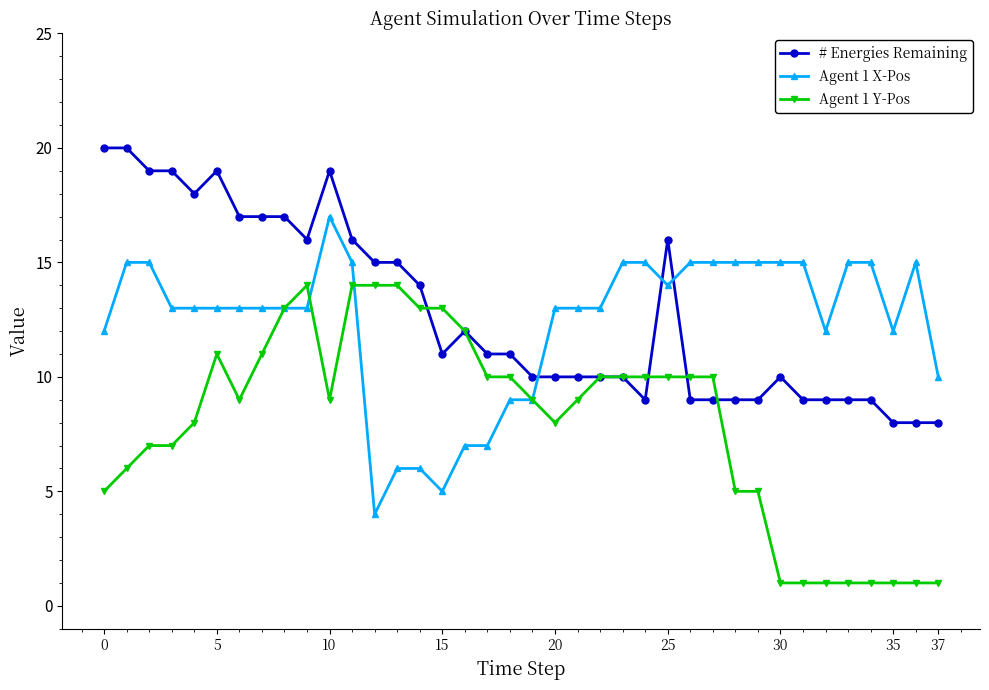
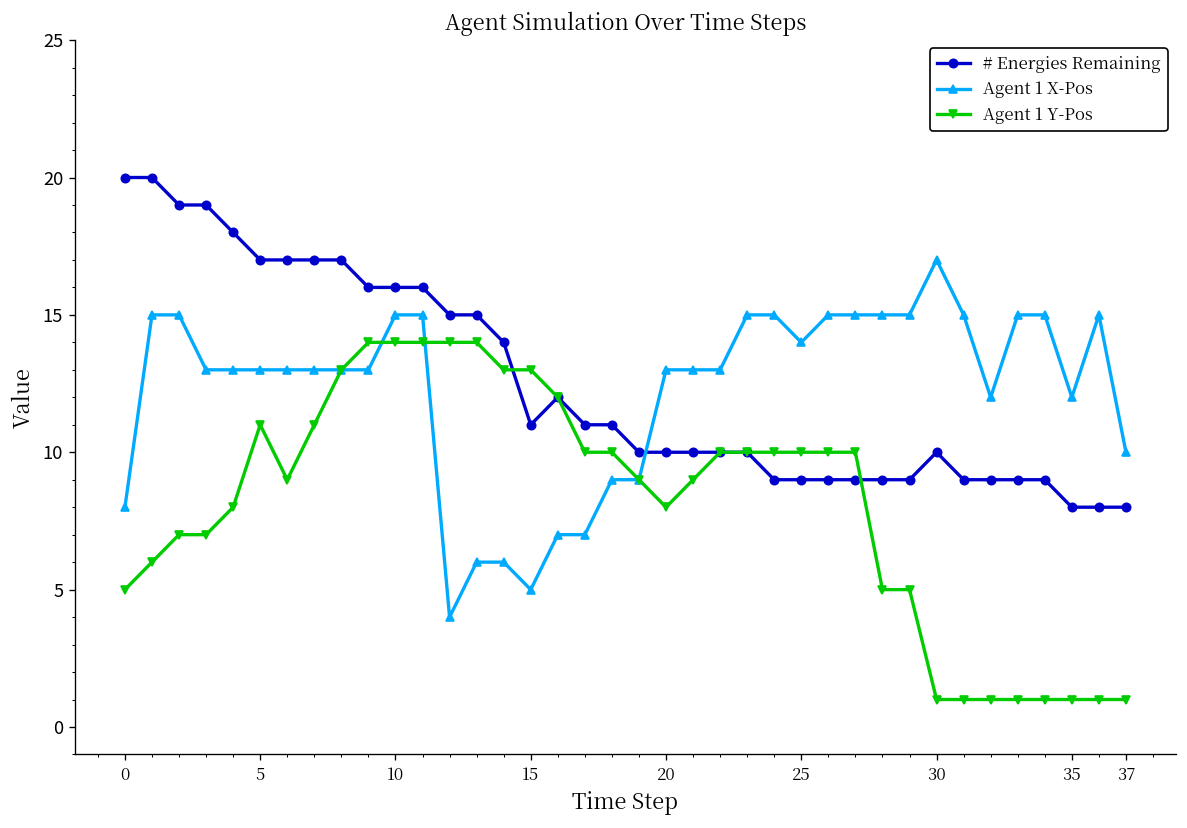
  {
    "# Energies Remaining": {
      "0": 20,
-     "5": 19,
-     "10": 19,
+     "5": 17,
+     "10": 16,
      "15": 11,
      "20": 10,
-     "25": 16,
+     "25": 9,
      "30": 10,
      "35": 8,
      "37": 8
    },
    "Agent 1 X-Pos": {
-     "0": 12,
+     "0": 8,
      "5": 13,
-     "10": 17,
+     "10": 15,
      "15": 5,
      "20": 13,
      "25": 14,
-     "30": 15,
+     "30": 17,
      "35": 12,
      "37": 10
    },
    "Agent 1 Y-Pos": {
      "0": 5,
      "5": 11,
-     "10": 9,
+     "10": 14,
      "15": 13,
      "20": 8,
      "25": 10,
      "30": 1,
      "35": 1,
      "37": 1
    }
  }
